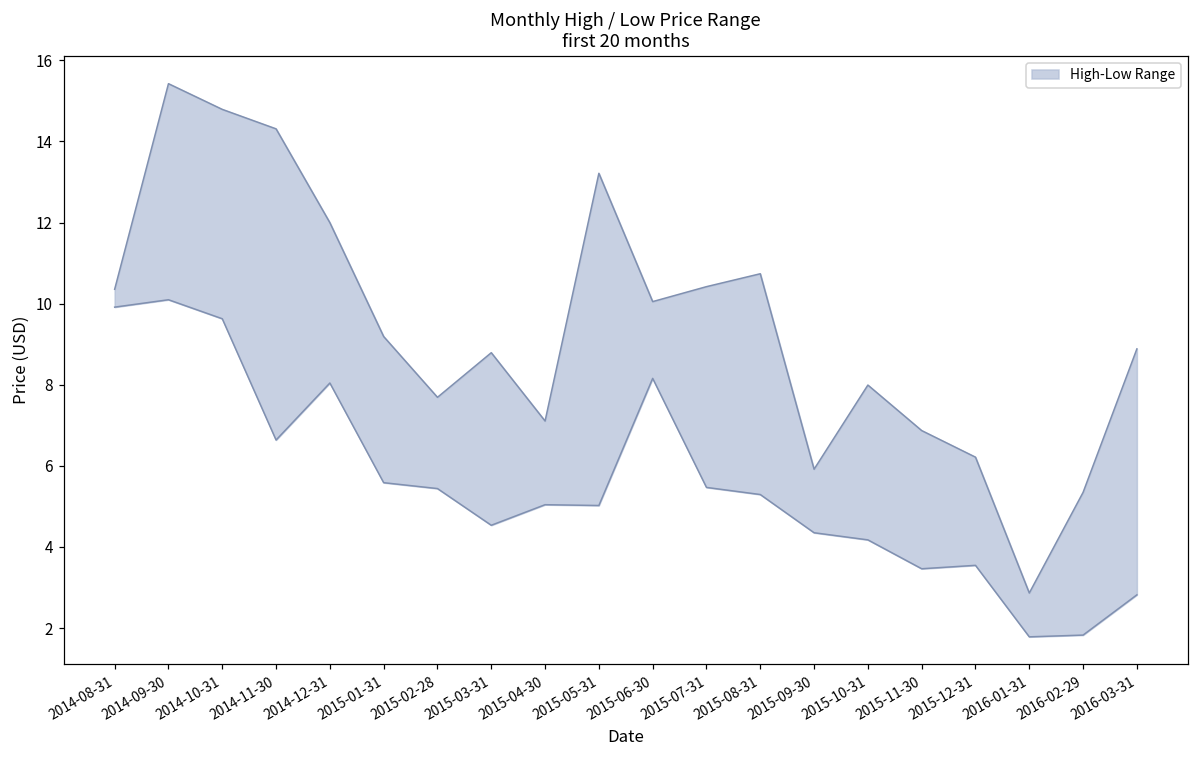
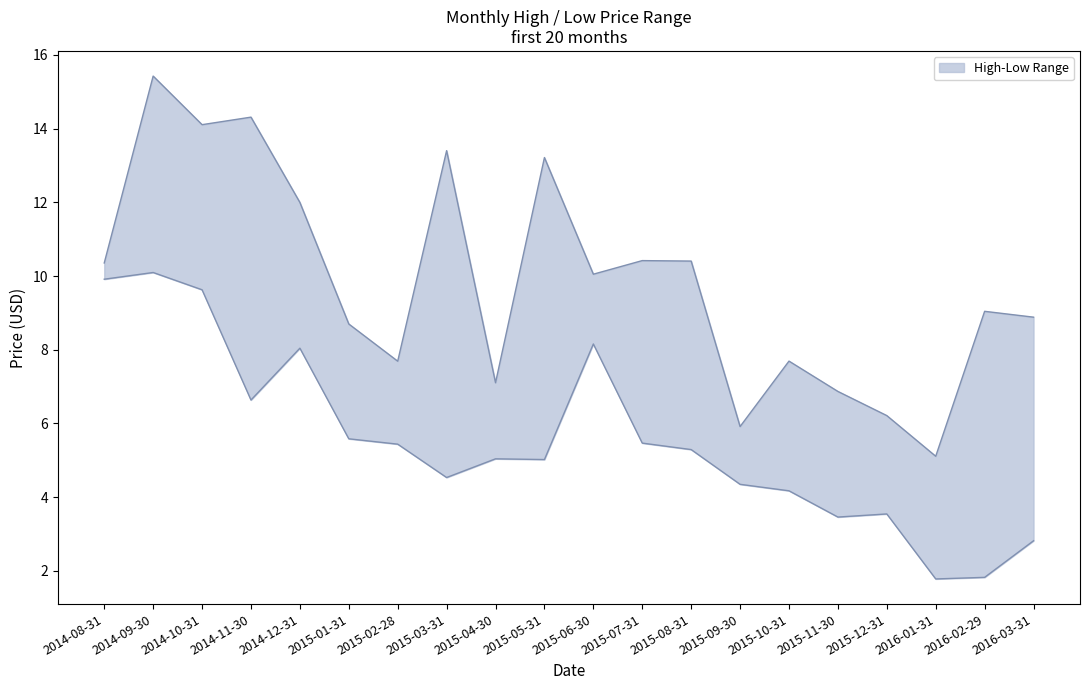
  {
    "High-Low Range": {
      "2014-08-31": 10.4,
      "2014-09-30": 15.4,
-     "2014-10-31": 14.8,
+     "2014-10-31": 14.1,
      "2014-11-30": 14.3,
      "2014-12-31": 12.0,
-     "2015-01-31": 9.2,
+     "2015-01-31": 8.7,
      "2015-02-28": 7.7,
-     "2015-03-31": 8.8,
+     "2015-03-31": 13.4,
      "2015-04-30": 7.1,
      "2015-05-31": 13.2,
      "2015-06-30": 10.0,
      "2015-07-31": 10.4,
-     "2015-08-31": 10.7,
+     "2015-08-31": 10.4,
      "2015-09-30": 5.9,
-     "2015-10-31": 8.0,
+     "2015-10-31": 7.7,
      "2015-11-30": 6.9,
      "2015-12-31": 6.2,
-     "2016-01-31": 2.9,
-     "2016-02-29": 5.3,
+     "2016-01-31": 5.1,
+     "2016-02-29": 9.0,
      "2016-03-31": 8.9
    }
  }
